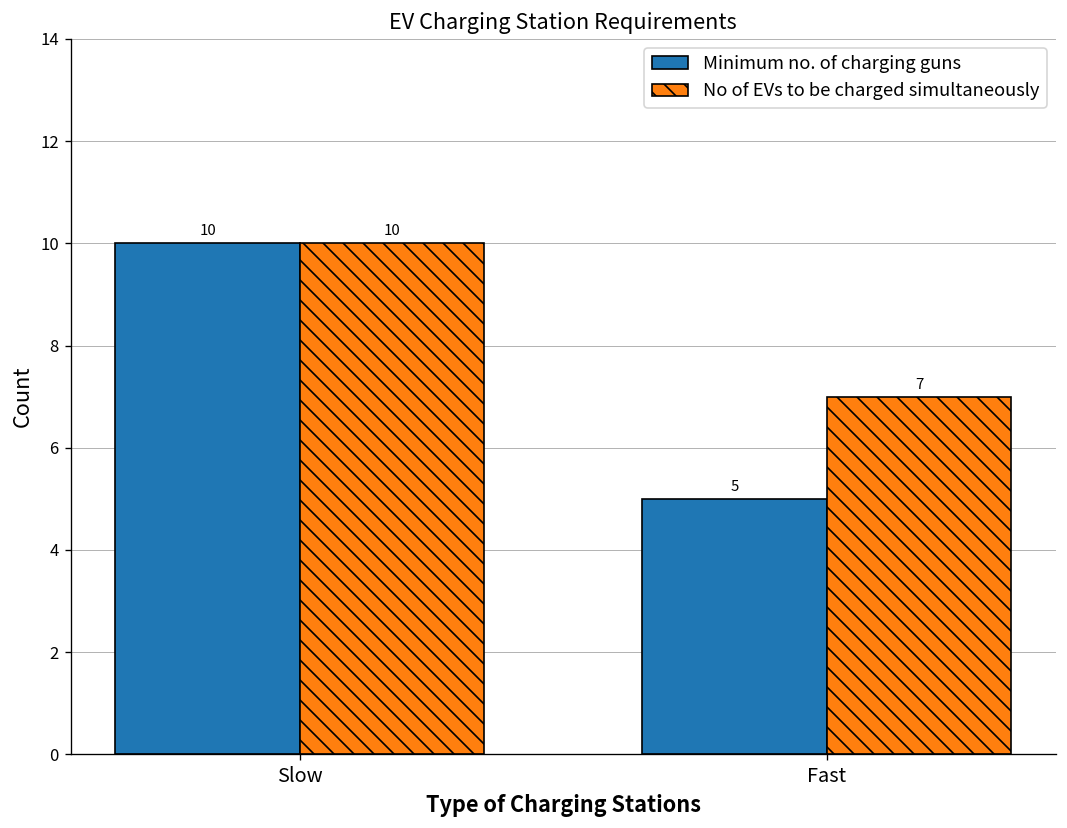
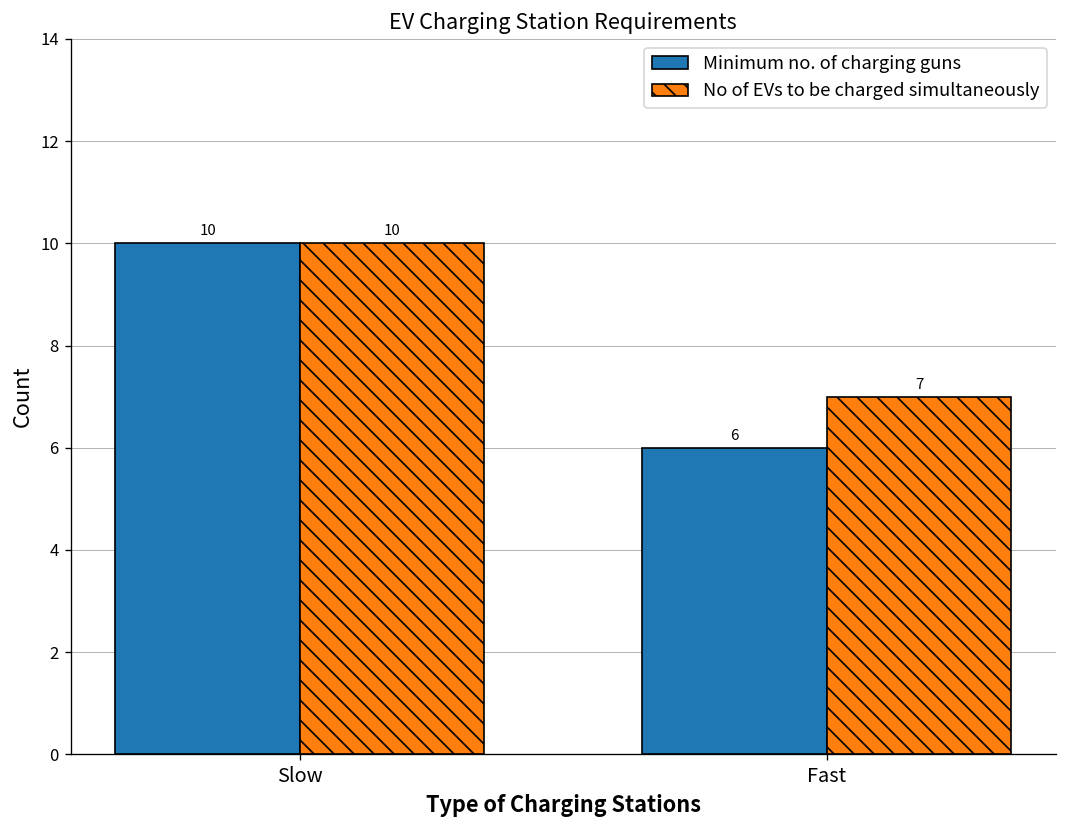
  {
    "Minimum no. of charging guns": {
      "Slow": 10,
-     "Fast": 5
+     "Fast": 6
    },
    "No of EVs to be charged simultaneously": {
      "Slow": 10,
      "Fast": 7
    }
  }
